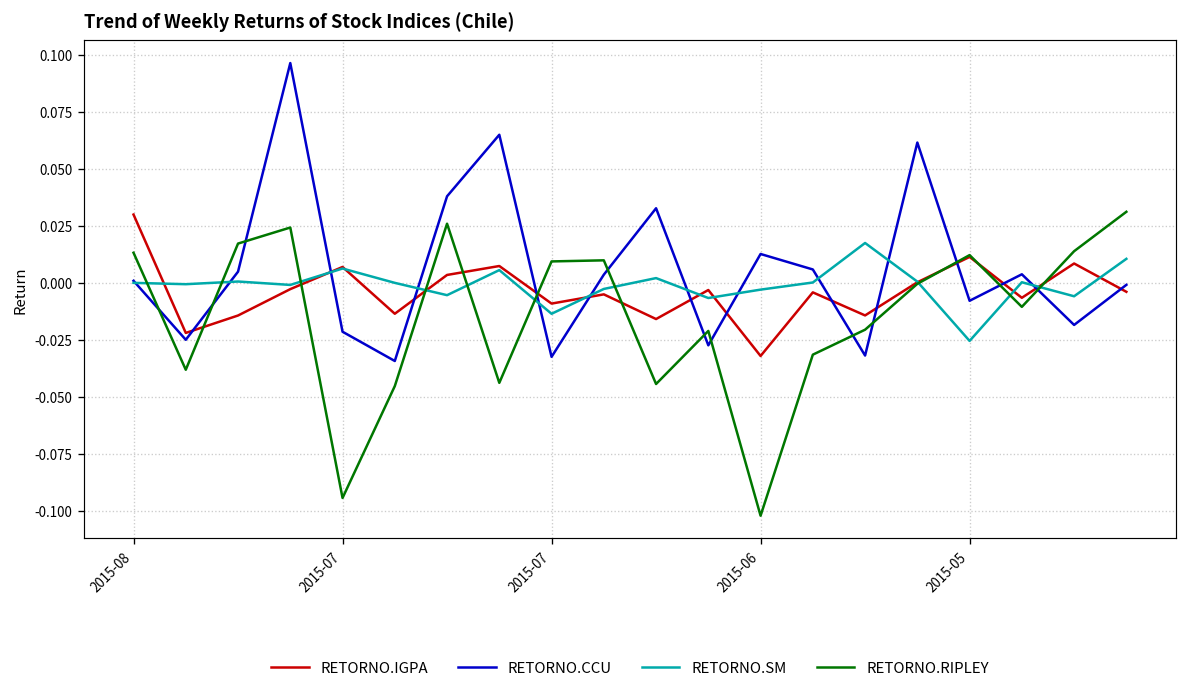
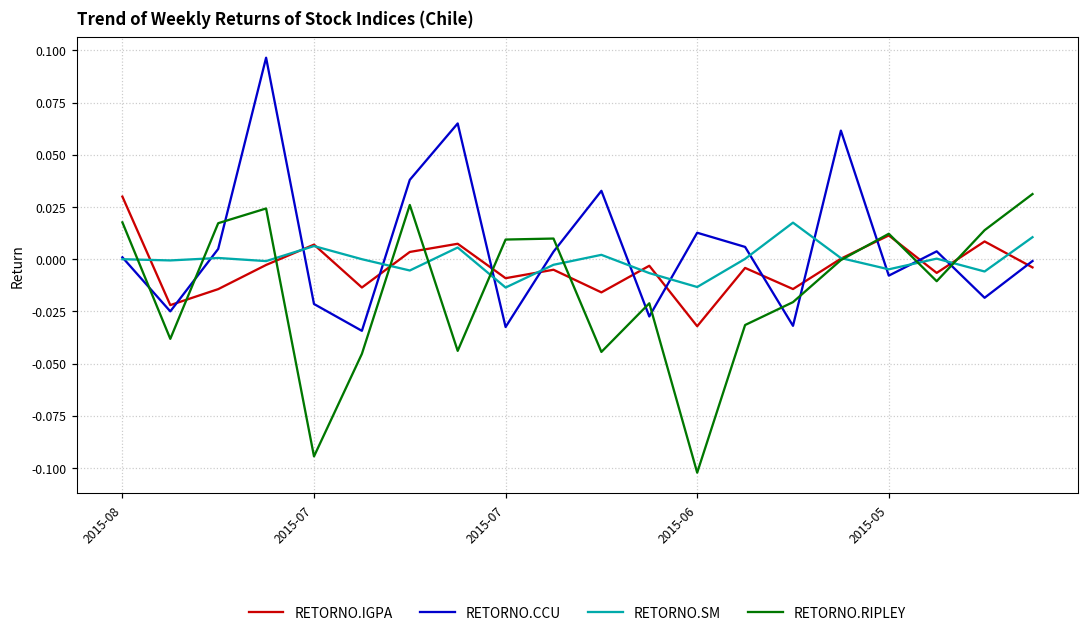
  {
    "RETORNO.IGPA": {
      "2015-08": 0.030,
      "2015-06": -0.032
    },
    "RETORNO.CCU": {
      "2015-06": 0.013,
      "2015-05": -0.008
    },
    "RETORNO.SM": {
-     "2015-06": -0.003,
-     "2015-05": -0.025
+     "2015-06": -0.013,
+     "2015-05": -0.005
    },
    "RETORNO.RIPLEY": {
-     "2015-08": 0.013,
+     "2015-08": 0.018,
      "2015-06": -0.102
    }
  }
